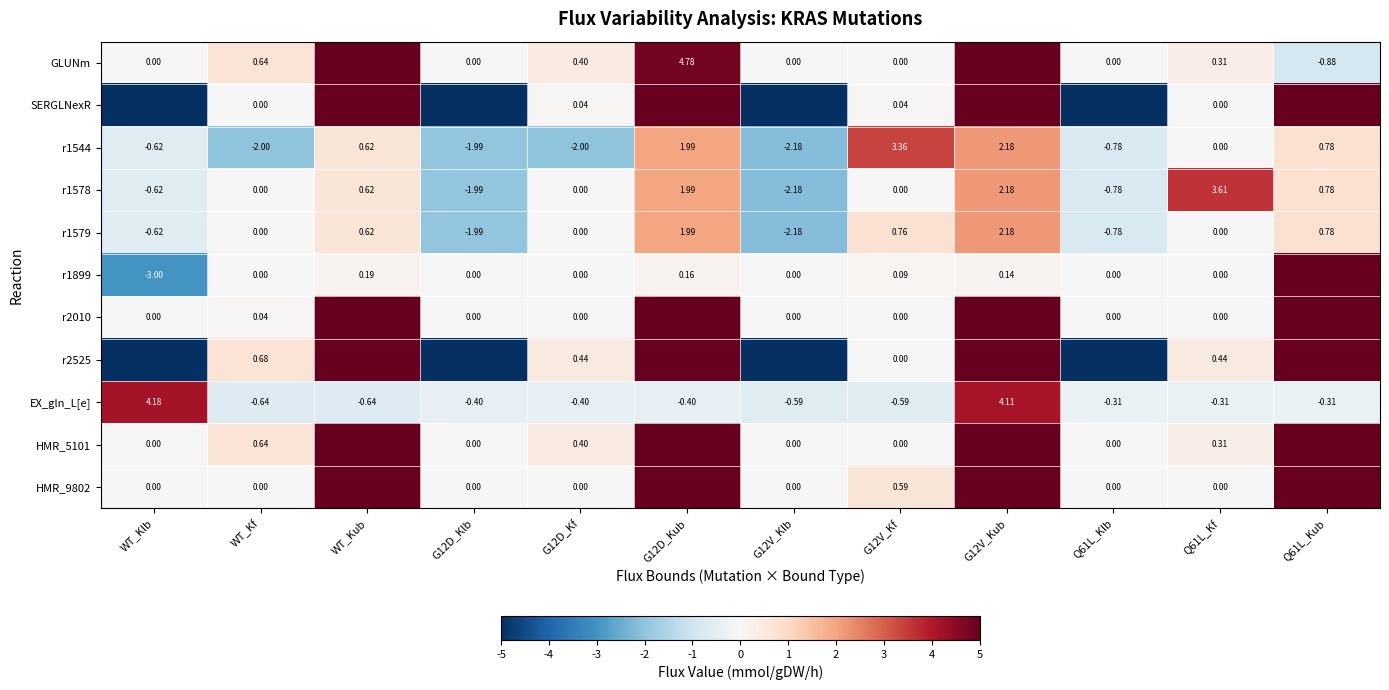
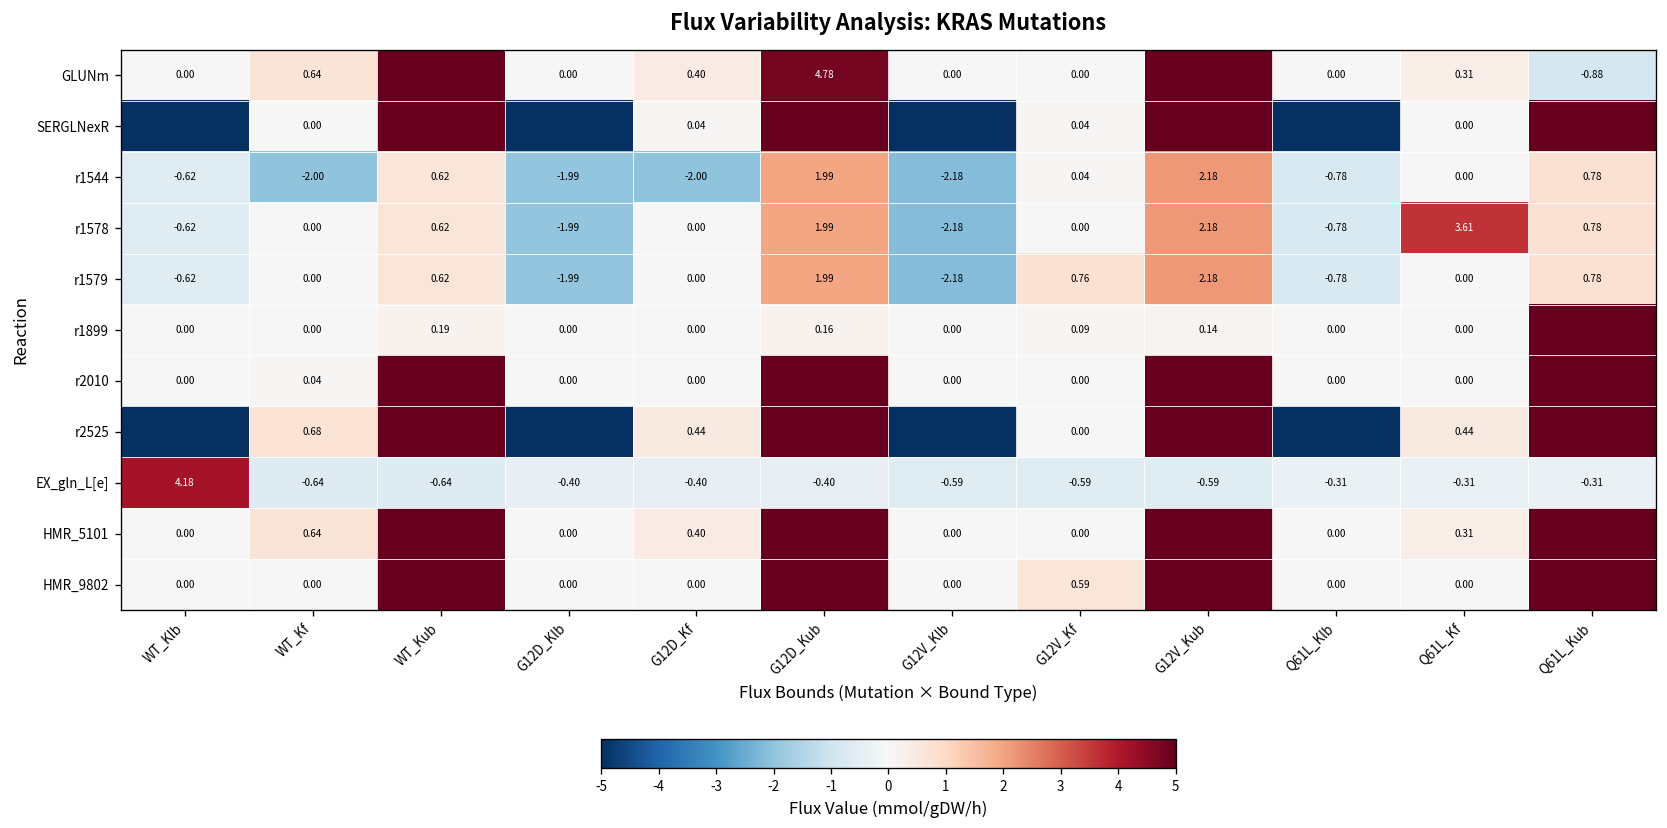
  {
    "GLUNm": {
      "WT_Klb": 0.00,
      "WT_Kf": 0.64,
      "G12D_Klb": 0.00,
      "G12D_Kf": 0.40,
      "G12D_Kub": 4.78,
      "G12V_Klb": 0.00,
      "G12V_Kf": 0.00,
      "Q61L_Klb": 0.00,
      "Q61L_Kf": 0.31,
      "Q61L_Kub": -0.88
    },
    "SERGLNexR": {
      "WT_Kf": 0.00,
      "G12D_Kf": 0.04,
      "G12V_Kf": 0.04,
      "Q61L_Kf": 0.00
    },
    "r1544": {
      "WT_Klb": -0.62,
      "WT_Kf": -2.00,
      "WT_Kub": 0.62,
      "G12D_Klb": -1.99,
      "G12D_Kf": -2.00,
      "G12D_Kub": 1.99,
      "G12V_Klb": -2.18,
-     "G12V_Kf": 3.36,
+     "G12V_Kf": 0.04,
      "G12V_Kub": 2.18,
      "Q61L_Klb": -0.78,
      "Q61L_Kf": 0.00,
      "Q61L_Kub": 0.78
    },
    "r1578": {
      "WT_Klb": -0.62,
      "WT_Kf": 0.00,
      "WT_Kub": 0.62,
      "G12D_Klb": -1.99,
      "G12D_Kf": 0.00,
      "G12D_Kub": 1.99,
      "G12V_Klb": -2.18,
      "G12V_Kf": 0.00,
      "G12V_Kub": 2.18,
      "Q61L_Klb": -0.78,
      "Q61L_Kf": 3.61,
      "Q61L_Kub": 0.78
    },
    "r1579": {
      "WT_Klb": -0.62,
      "WT_Kf": 0.00,
      "WT_Kub": 0.62,
      "G12D_Klb": -1.99,
      "G12D_Kf": 0.00,
      "G12D_Kub": 1.99,
      "G12V_Klb": -2.18,
      "G12V_Kf": 0.76,
      "G12V_Kub": 2.18,
      "Q61L_Klb": -0.78,
      "Q61L_Kf": 0.00,
      "Q61L_Kub": 0.78
    },
    "r1899": {
-     "WT_Klb": -3.00,
+     "WT_Klb": 0.00,
      "WT_Kf": 0.00,
      "WT_Kub": 0.19,
      "G12D_Klb": 0.00,
      "G12D_Kf": 0.00,
      "G12D_Kub": 0.16,
      "G12V_Klb": 0.00,
      "G12V_Kf": 0.09,
      "G12V_Kub": 0.14,
      "Q61L_Klb": 0.00,
      "Q61L_Kf": 0.00
    },
    "r2010": {
      "WT_Klb": 0.00,
      "WT_Kf": 0.04,
      "G12D_Klb": 0.00,
      "G12D_Kf": 0.00,
      "G12V_Klb": 0.00,
      "G12V_Kf": 0.00,
      "Q61L_Klb": 0.00,
      "Q61L_Kf": 0.00
    },
    "r2525": {
      "WT_Kf": 0.68,
      "G12D_Kf": 0.44,
      "G12V_Kf": 0.00,
      "Q61L_Kf": 0.44
    },
    "EX_gln_L[e]": {
      "WT_Klb": 4.18,
      "WT_Kf": -0.64,
      "WT_Kub": -0.64,
      "G12D_Klb": -0.40,
      "G12D_Kf": -0.40,
      "G12D_Kub": -0.40,
      "G12V_Klb": -0.59,
      "G12V_Kf": -0.59,
-     "G12V_Kub": 4.11,
+     "G12V_Kub": -0.59,
      "Q61L_Klb": -0.31,
      "Q61L_Kf": -0.31,
      "Q61L_Kub": -0.31
    },
    "HMR_5101": {
      "WT_Klb": 0.00,
      "WT_Kf": 0.64,
      "G12D_Klb": 0.00,
      "G12D_Kf": 0.40,
      "G12V_Klb": 0.00,
      "G12V_Kf": 0.00,
      "Q61L_Klb": 0.00,
      "Q61L_Kf": 0.31
    },
    "HMR_9802": {
      "WT_Klb": 0.00,
      "WT_Kf": 0.00,
      "G12D_Klb": 0.00,
      "G12D_Kf": 0.00,
      "G12V_Klb": 0.00,
      "G12V_Kf": 0.59,
      "Q61L_Klb": 0.00,
      "Q61L_Kf": 0.00
    }
  }
